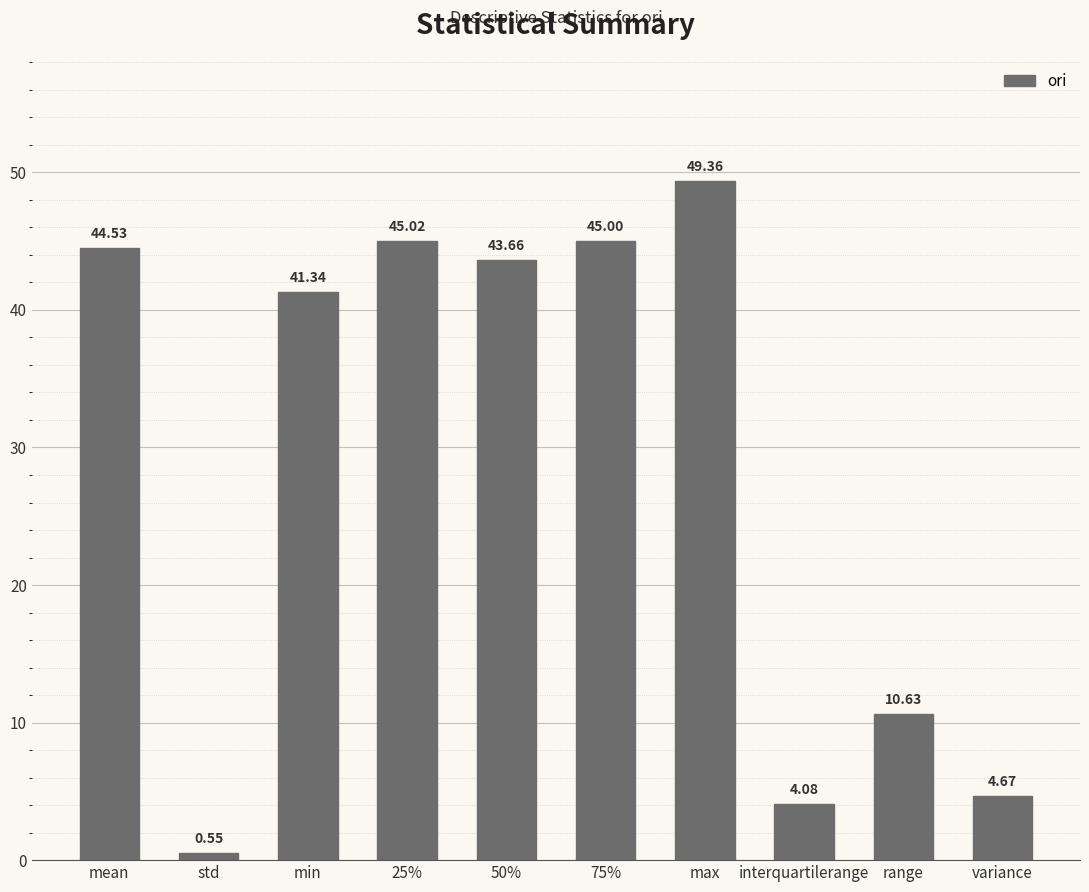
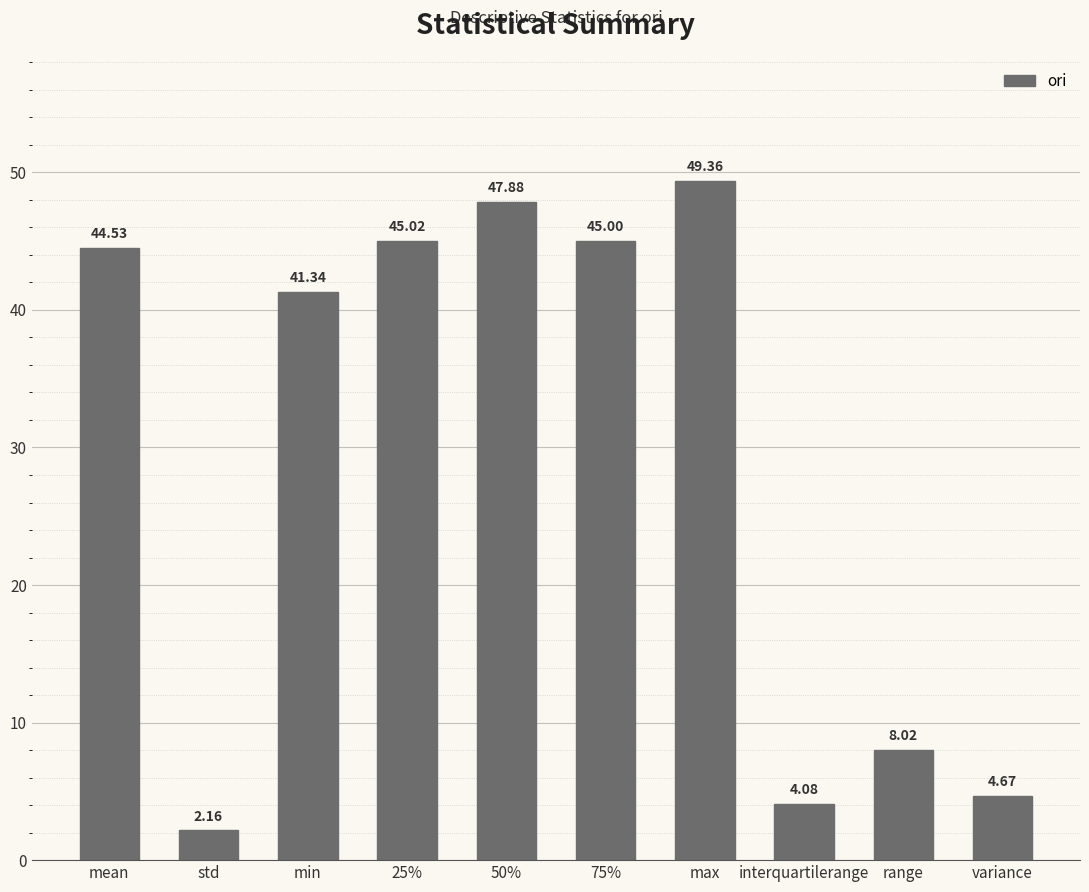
  {
    "mean": 44.53,
-   "std": 0.55,
+   "std": 2.16,
    "min": 41.34,
    "25%": 45.02,
-   "50%": 43.66,
+   "50%": 47.88,
    "75%": 45.00,
    "max": 49.36,
    "interquartilerange": 4.08,
-   "range": 10.63,
+   "range": 8.02,
    "variance": 4.67
  }
